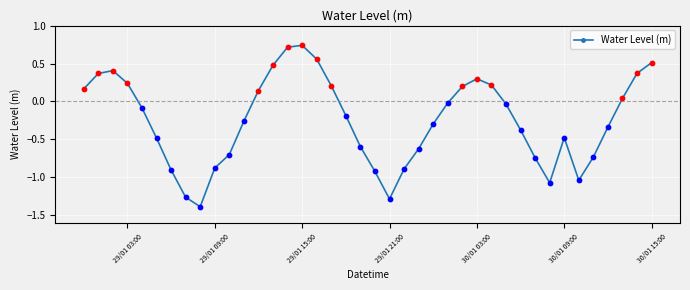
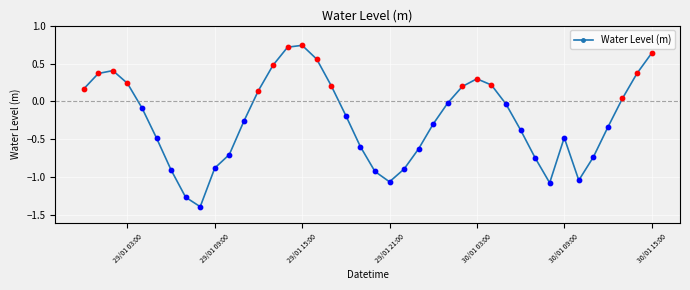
  {
    "Water Level (m)": {
-     "29/01 21:00": -1.3,
-     "30/01 15:00": 0.5
+     "29/01 21:00": -1.1,
+     "30/01 15:00": 0.6
    }
  }
